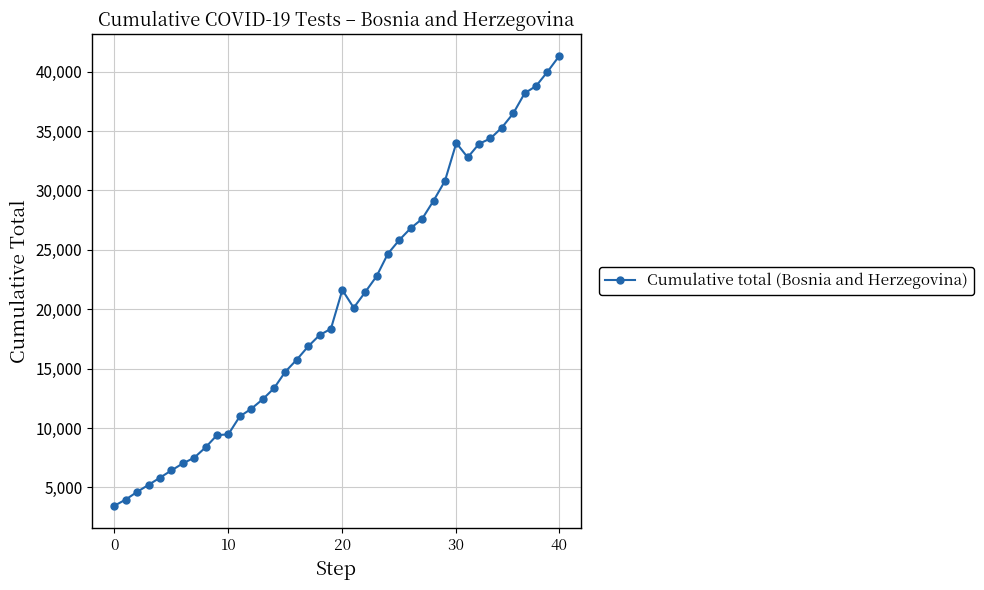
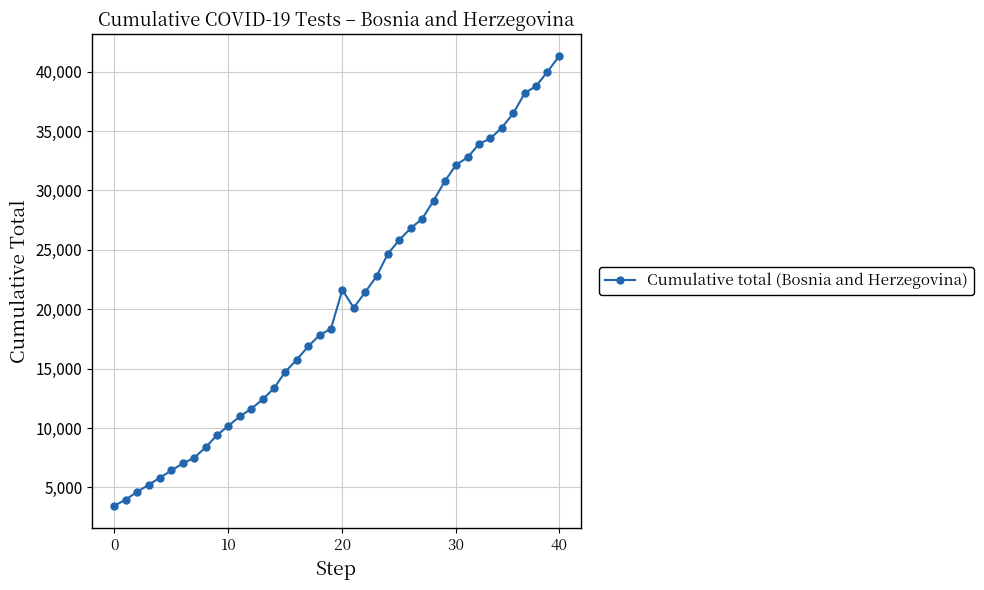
  {
    "0": "3,500",
-   "10": "9,500",
+   "10": "10,200",
    "20": "21,600",
-   "30": "34,000",
+   "30": "32,200",
    "40": "41,300"
  }
